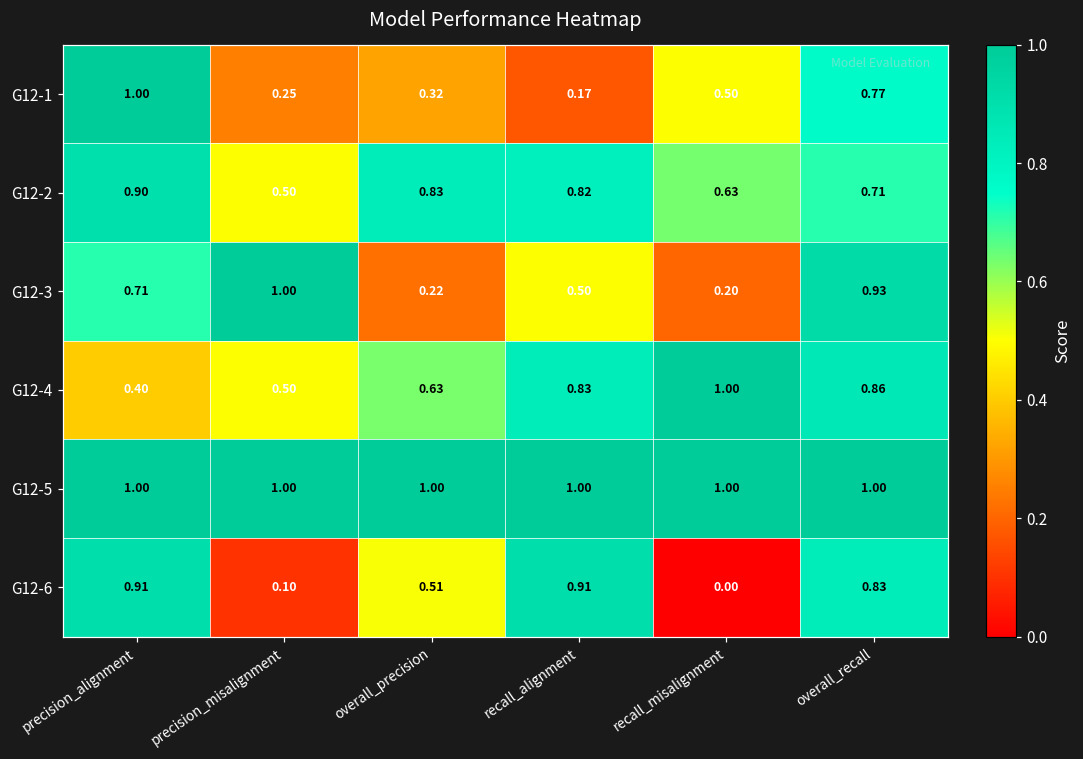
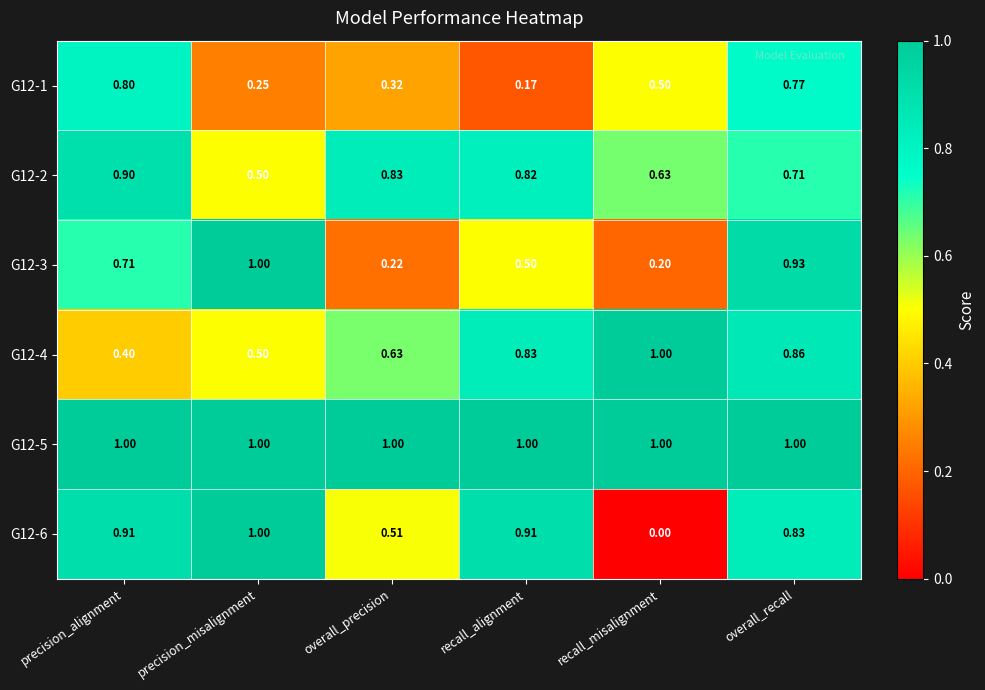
  {
    "G12-1": {
-     "precision_alignment": 1.00,
+     "precision_alignment": 0.80,
      "precision_misalignment": 0.25,
      "overall_precision": 0.32,
      "recall_alignment": 0.17,
      "recall_misalignment": 0.50
    },
    "G12-2": {
      "precision_alignment": 0.90,
      "precision_misalignment": 0.50,
      "overall_precision": 0.83,
      "recall_alignment": 0.82,
      "recall_misalignment": 0.63,
      "overall_recall": 0.71
    },
    "G12-3": {
      "precision_alignment": 0.71,
      "precision_misalignment": 1.00,
      "overall_precision": 0.22,
      "recall_alignment": 0.50,
      "recall_misalignment": 0.20,
      "overall_recall": 0.93
    },
    "G12-4": {
      "precision_alignment": 0.40,
      "precision_misalignment": 0.50,
      "overall_precision": 0.63,
      "recall_alignment": 0.83,
      "recall_misalignment": 1.00,
      "overall_recall": 0.86
    },
    "G12-5": {
      "precision_alignment": 1.00,
      "precision_misalignment": 1.00,
      "overall_precision": 1.00,
      "recall_alignment": 1.00,
      "recall_misalignment": 1.00,
      "overall_recall": 1.00
    },
    "G12-6": {
      "precision_alignment": 0.91,
-     "precision_misalignment": 0.10,
+     "precision_misalignment": 1.00,
      "overall_precision": 0.51,
      "recall_alignment": 0.91,
      "recall_misalignment": 0.00,
      "overall_recall": 0.83
    }
  }
